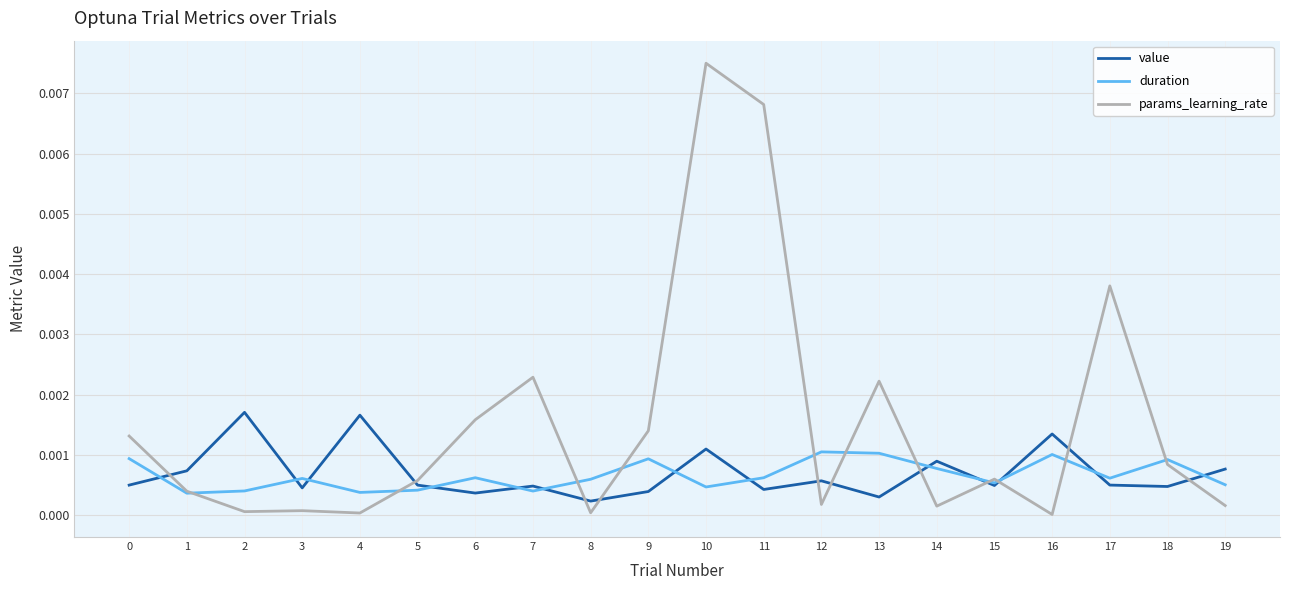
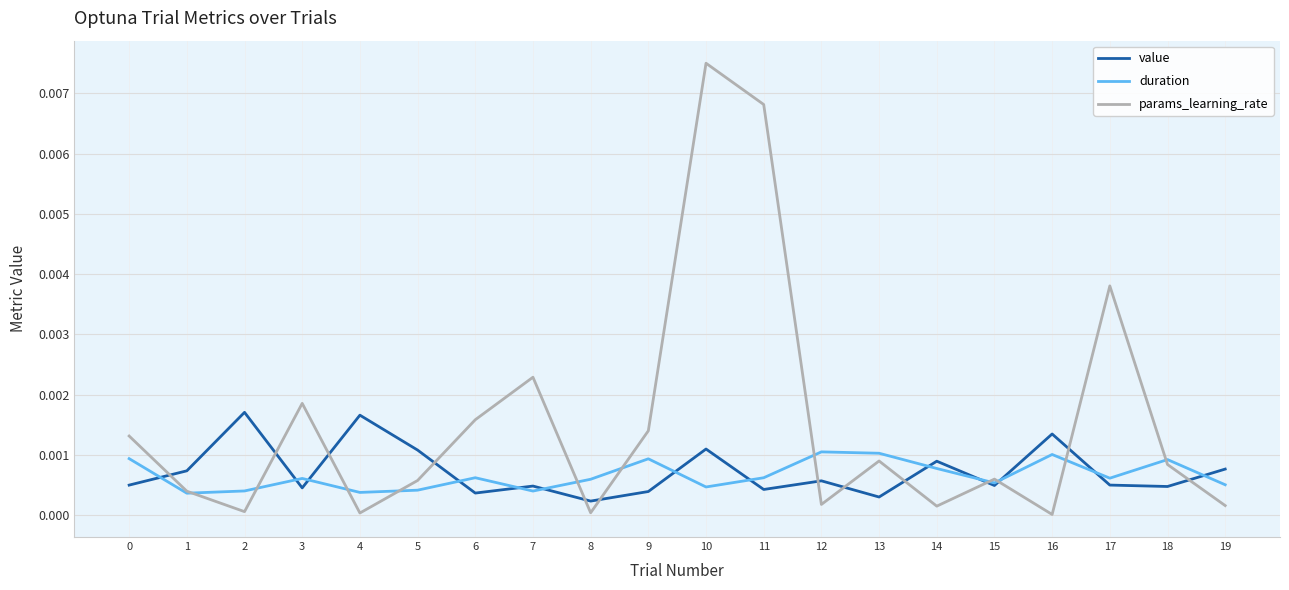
  {
    "value": {
      "0": 0.0005,
      "1": 0.0007,
      "2": 0.0017,
      "3": 0.0005,
      "4": 0.0017,
-     "5": 0.0005,
+     "5": 0.0011,
      "6": 0.0004,
      "7": 0.0005,
      "8": 0.0002,
      "9": 0.0004,
      "10": 0.0011,
      "11": 0.0004,
      "12": 0.0006,
      "13": 0.0003,
      "14": 0.0009,
      "15": 0.0005,
      "16": 0.0013,
      "17": 0.0005,
      "18": 0.0005,
      "19": 0.0008
    },
    "duration": {
      "0": 0.0009,
      "2": 0.0004,
      "3": 0.0006,
      "4": 0.0004,
      "5": 0.0004,
      "6": 0.0006,
      "7": 0.0004,
      "8": 0.0006,
      "9": 0.0009,
      "10": 0.0005,
      "11": 0.0006,
      "12": 0.0011,
      "13": 0.0010,
      "14": 0.0008,
      "15": 0.0005,
      "16": 0.0010,
      "17": 0.0006,
      "18": 0.0009,
      "19": 0.0005
    },
    "params_learning_rate": {
      "0": 0.0013,
      "2": 0.0001,
-     "3": 0.0001,
+     "3": 0.0019,
      "4": 0.0000,
      "5": 0.0006,
      "6": 0.0016,
      "7": 0.0023,
      "8": 0.0000,
      "9": 0.0014,
      "10": 0.0075,
      "11": 0.0068,
      "12": 0.0002,
-     "13": 0.0022,
+     "13": 0.0009,
      "14": 0.0002,
      "15": 0.0006,
      "16": 0.0000,
      "17": 0.0038,
      "18": 0.0008,
      "19": 0.0002
    }
  }
